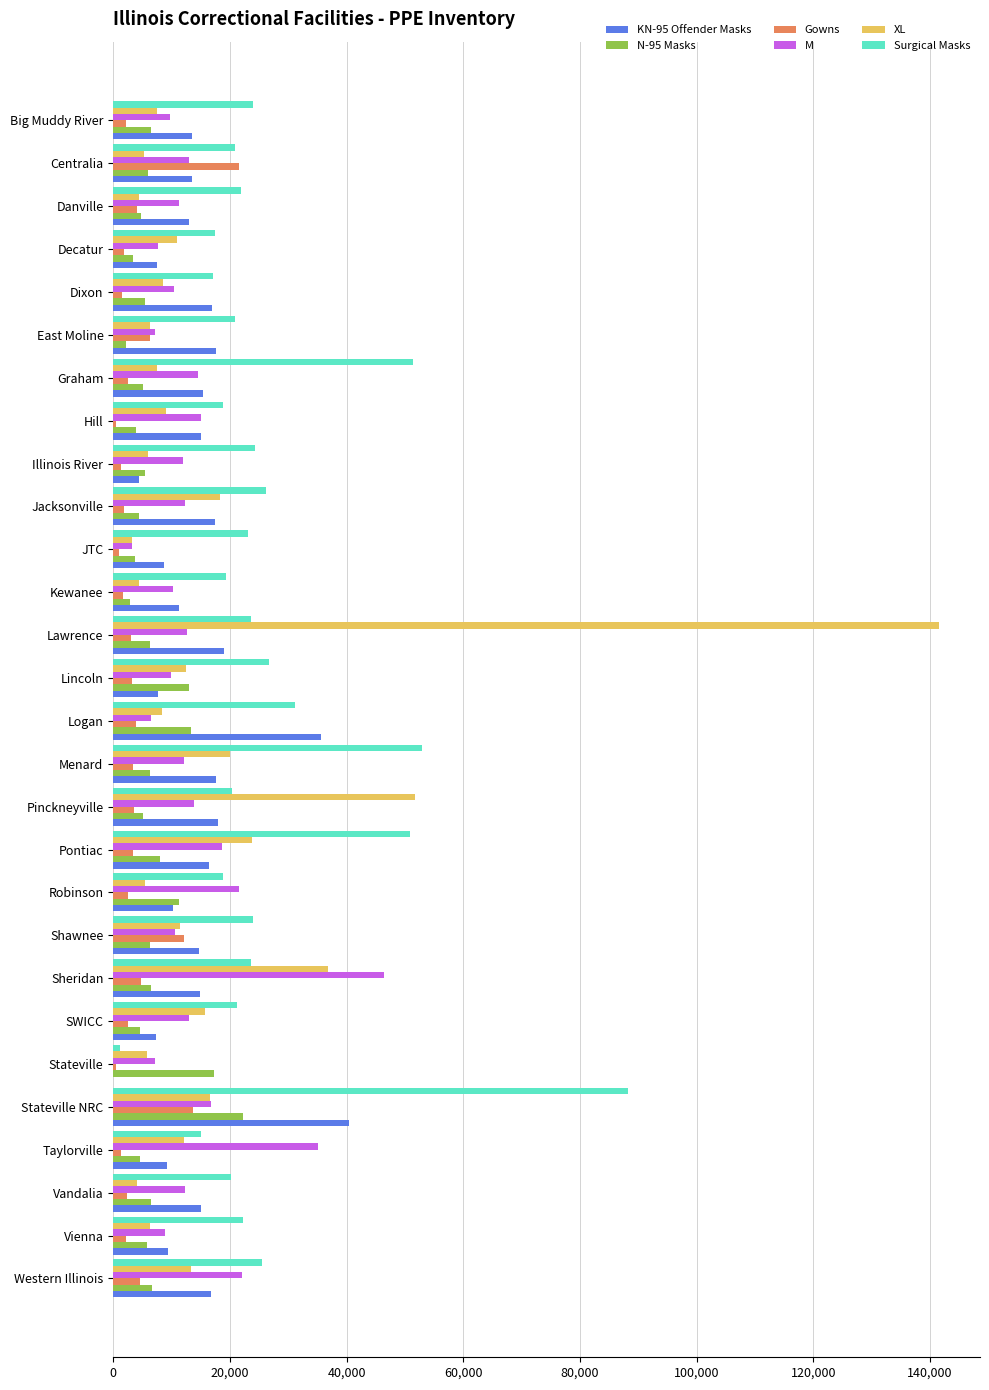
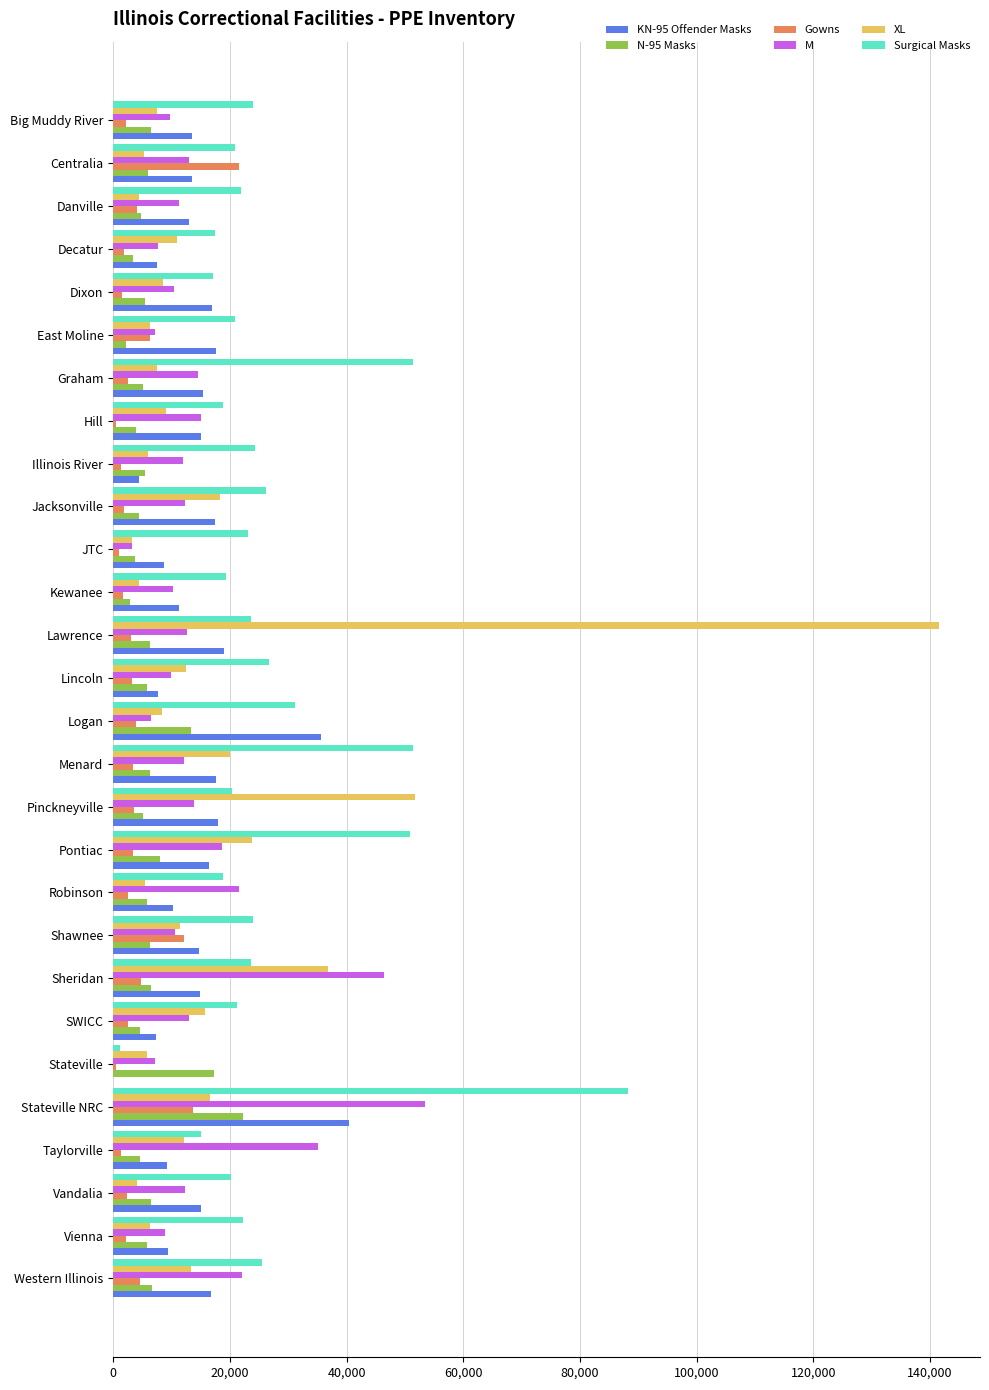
  {
    "KN-95 Offender Masks": {
      "Big Muddy River": "14,000",
      "Centralia": "13,000",
      "Danville": "13,000",
      "Decatur": "7,000",
      "Dixon": "17,000",
      "East Moline": "18,000",
      "Graham": "15,000",
      "Hill": "15,000",
      "Illinois River": "4,000",
      "Jacksonville": "17,000",
      "JTC": "9,000",
      "Kewanee": "11,000",
      "Lawrence": "19,000",
      "Lincoln": "8,000",
      "Logan": "36,000",
      "Menard": "18,000",
      "Pinckneyville": "18,000",
      "Pontiac": "16,000",
      "Robinson": "10,000",
      "Shawnee": "15,000",
      "Sheridan": "15,000",
      "SWICC": "7,000",
      "Stateville": "0",
      "Stateville NRC": "41,000",
      "Taylorville": "9,000",
      "Vandalia": "15,000",
      "Vienna": "9,000",
      "Western Illinois": "17,000"
    },
    "N-95 Masks": {
      "Big Muddy River": "7,000",
      "Centralia": "6,000",
      "Danville": "5,000",
      "Decatur": "3,000",
      "Dixon": "5,000",
      "East Moline": "2,000",
      "Graham": "5,000",
      "Hill": "4,000",
      "Illinois River": "5,000",
      "Jacksonville": "4,000",
      "JTC": "4,000",
      "Kewanee": "3,000",
      "Lawrence": "6,000",
-     "Lincoln": "13,000",
+     "Lincoln": "6,000",
      "Logan": "13,000",
      "Menard": "6,000",
      "Pinckneyville": "5,000",
      "Pontiac": "8,000",
-     "Robinson": "11,000",
+     "Robinson": "6,000",
      "Shawnee": "6,000",
      "Sheridan": "6,000",
      "SWICC": "5,000",
      "Stateville": "17,000",
      "Stateville NRC": "22,000",
      "Taylorville": "5,000",
      "Vandalia": "6,000",
      "Vienna": "6,000",
      "Western Illinois": "7,000"
    },
    "Gowns": {
      "Big Muddy River": "2,000",
      "Centralia": "21,000",
      "Danville": "4,000",
      "Decatur": "2,000",
      "Dixon": "1,000",
      "East Moline": "6,000",
      "Graham": "3,000",
      "Hill": "1,000",
      "Illinois River": "1,000",
      "Jacksonville": "2,000",
      "JTC": "1,000",
      "Kewanee": "2,000",
      "Lawrence": "3,000",
      "Lincoln": "3,000",
      "Logan": "4,000",
      "Menard": "3,000",
      "Pinckneyville": "4,000",
      "Pontiac": "3,000",
      "Robinson": "3,000",
      "Shawnee": "12,000",
      "Sheridan": "5,000",
      "SWICC": "3,000",
      "Stateville NRC": "14,000",
      "Taylorville": "1,000",
      "Vandalia": "2,000",
      "Vienna": "2,000",
      "Western Illinois": "5,000"
    },
    "M": {
      "Big Muddy River": "10,000",
      "Centralia": "13,000",
      "Danville": "11,000",
      "Decatur": "8,000",
      "Dixon": "11,000",
      "East Moline": "7,000",
      "Graham": "15,000",
      "Hill": "15,000",
      "Illinois River": "12,000",
      "Jacksonville": "12,000",
      "JTC": "3,000",
      "Kewanee": "10,000",
      "Lawrence": "13,000",
      "Lincoln": "10,000",
      "Logan": "6,000",
      "Menard": "12,000",
      "Pinckneyville": "14,000",
      "Pontiac": "19,000",
      "Robinson": "22,000",
      "Shawnee": "11,000",
      "Sheridan": "46,000",
      "SWICC": "13,000",
      "Stateville": "7,000",
-     "Stateville NRC": "17,000",
+     "Stateville NRC": "53,000",
      "Taylorville": "35,000",
      "Vandalia": "12,000",
      "Vienna": "9,000",
      "Western Illinois": "22,000"
    },
    "XL": {
      "Big Muddy River": "8,000",
      "Centralia": "5,000",
      "Danville": "5,000",
      "Decatur": "11,000",
      "Dixon": "9,000",
      "East Moline": "6,000",
      "Graham": "8,000",
      "Hill": "9,000",
      "Illinois River": "6,000",
      "Jacksonville": "18,000",
      "JTC": "3,000",
      "Kewanee": "4,000",
      "Lawrence": "142,000",
      "Lincoln": "12,000",
      "Logan": "8,000",
      "Menard": "20,000",
      "Pinckneyville": "52,000",
      "Pontiac": "24,000",
      "Robinson": "6,000",
      "Shawnee": "12,000",
      "Sheridan": "37,000",
      "SWICC": "16,000",
      "Stateville": "6,000",
      "Stateville NRC": "17,000",
      "Taylorville": "12,000",
      "Vandalia": "4,000",
      "Vienna": "6,000",
      "Western Illinois": "13,000"
    },
    "Surgical Masks": {
      "Big Muddy River": "24,000",
      "Centralia": "21,000",
      "Danville": "22,000",
      "Decatur": "17,000",
      "Dixon": "17,000",
      "East Moline": "21,000",
      "Graham": "51,000",
      "Hill": "19,000",
      "Illinois River": "24,000",
      "Jacksonville": "26,000",
      "JTC": "23,000",
      "Kewanee": "19,000",
      "Lawrence": "24,000",
      "Lincoln": "27,000",
      "Logan": "31,000",
-     "Menard": "53,000",
+     "Menard": "51,000",
      "Pinckneyville": "20,000",
      "Pontiac": "51,000",
      "Robinson": "19,000",
      "Shawnee": "24,000",
      "Sheridan": "24,000",
      "SWICC": "21,000",
      "Stateville": "1,000",
      "Stateville NRC": "88,000",
      "Taylorville": "15,000",
      "Vandalia": "20,000",
      "Vienna": "22,000",
      "Western Illinois": "26,000"
    }
  }
